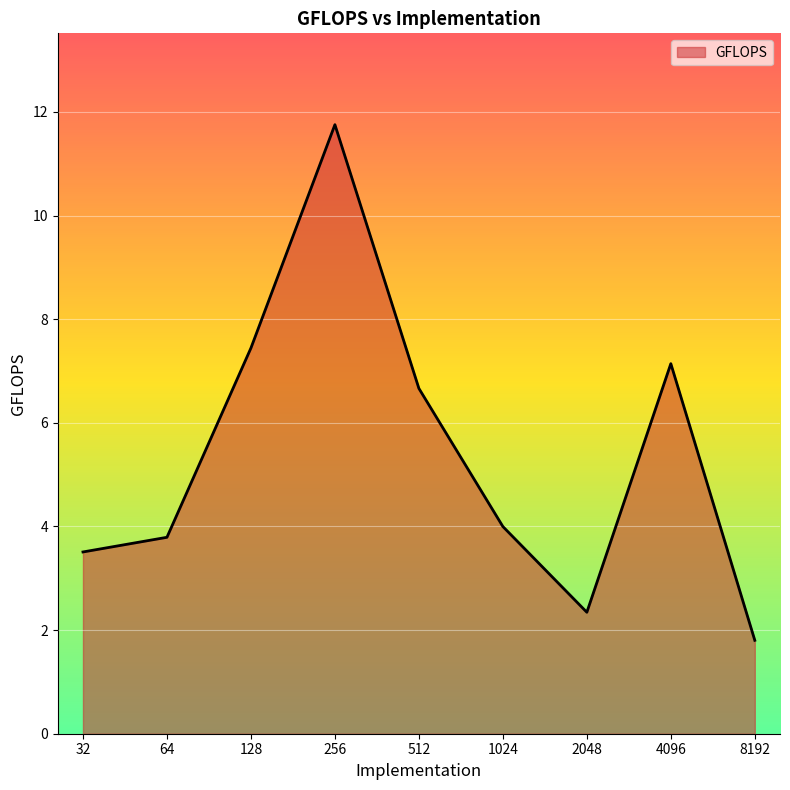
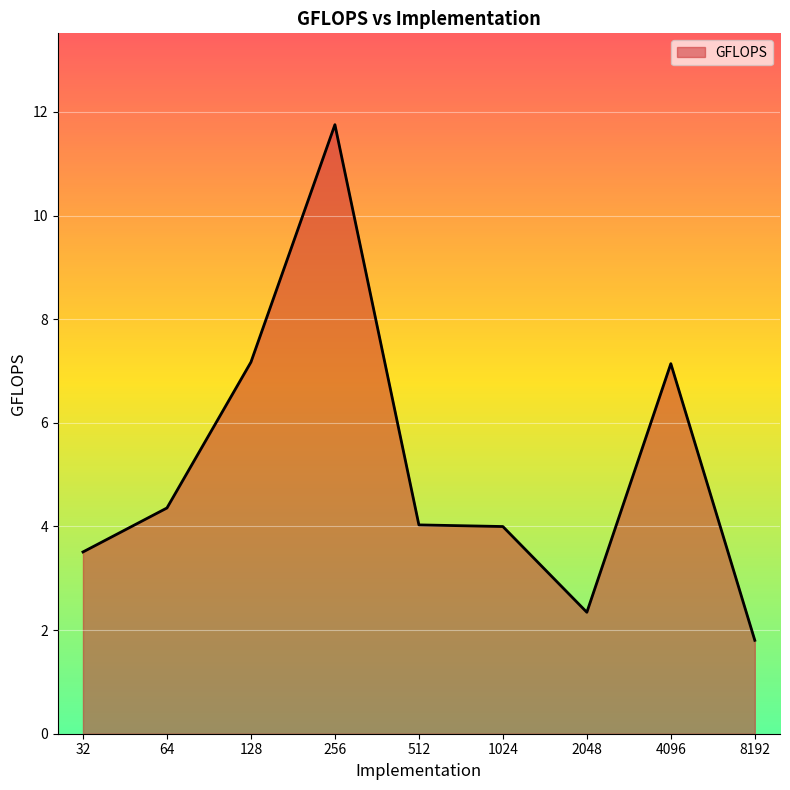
  {
    "32": 3.5,
-   "64": 3.8,
-   "128": 7.4,
+   "64": 4.4,
+   "128": 7.2,
    "256": 11.8,
-   "512": 6.7,
+   "512": 4.0,
    "1024": 4.0,
    "2048": 2.3,
    "4096": 7.1,
    "8192": 1.8
  }
